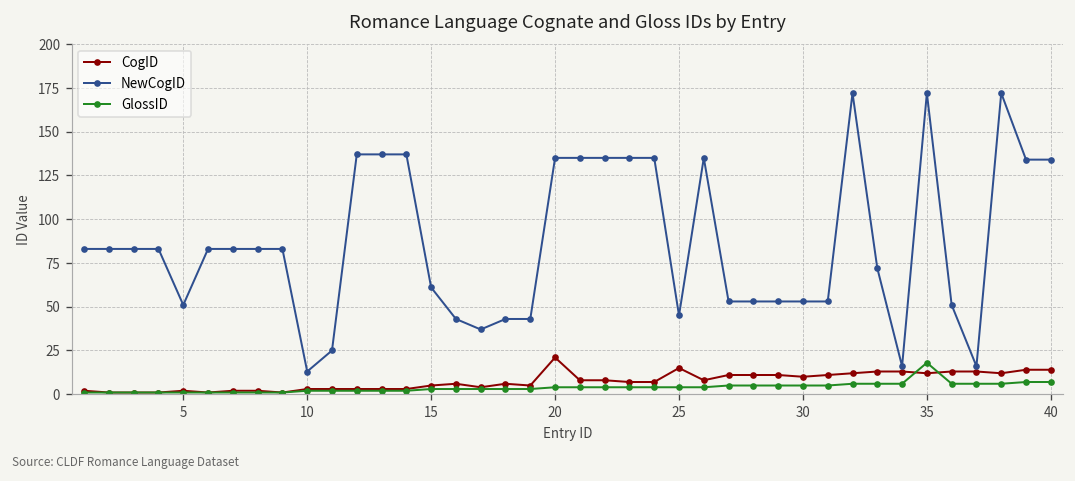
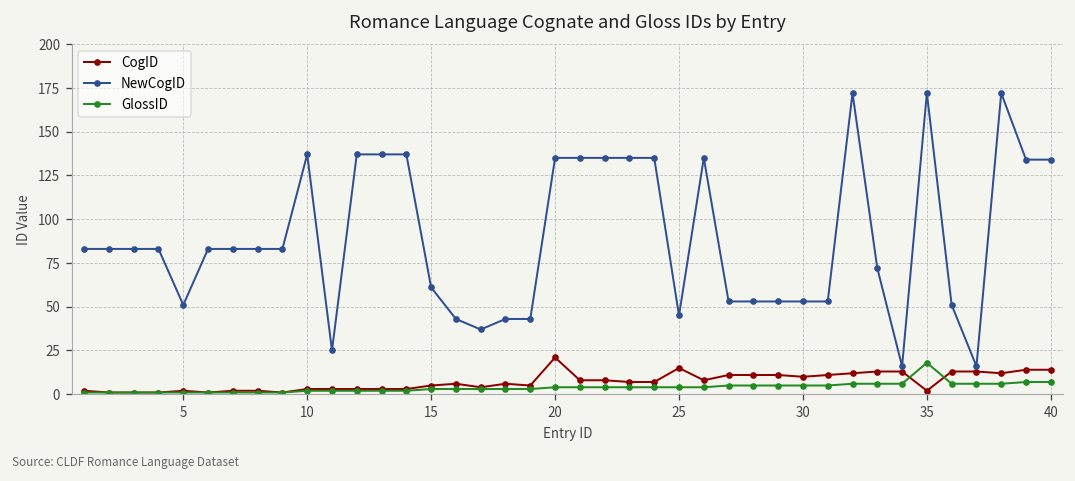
  {
    "CogID": {
      "15": 5,
      "20": 21,
      "25": 15,
      "30": 10,
-     "35": 12,
+     "35": 2,
      "40": 14
    },
    "NewCogID": {
      "5": 51,
-     "10": 13,
+     "10": 137,
      "15": 61,
      "20": 135,
      "25": 45,
      "30": 53,
      "35": 172,
      "40": 134
    },
    "GlossID": {
      "15": 3,
      "20": 4,
      "25": 4,
      "30": 5,
      "35": 18,
      "40": 7
    }
  }
